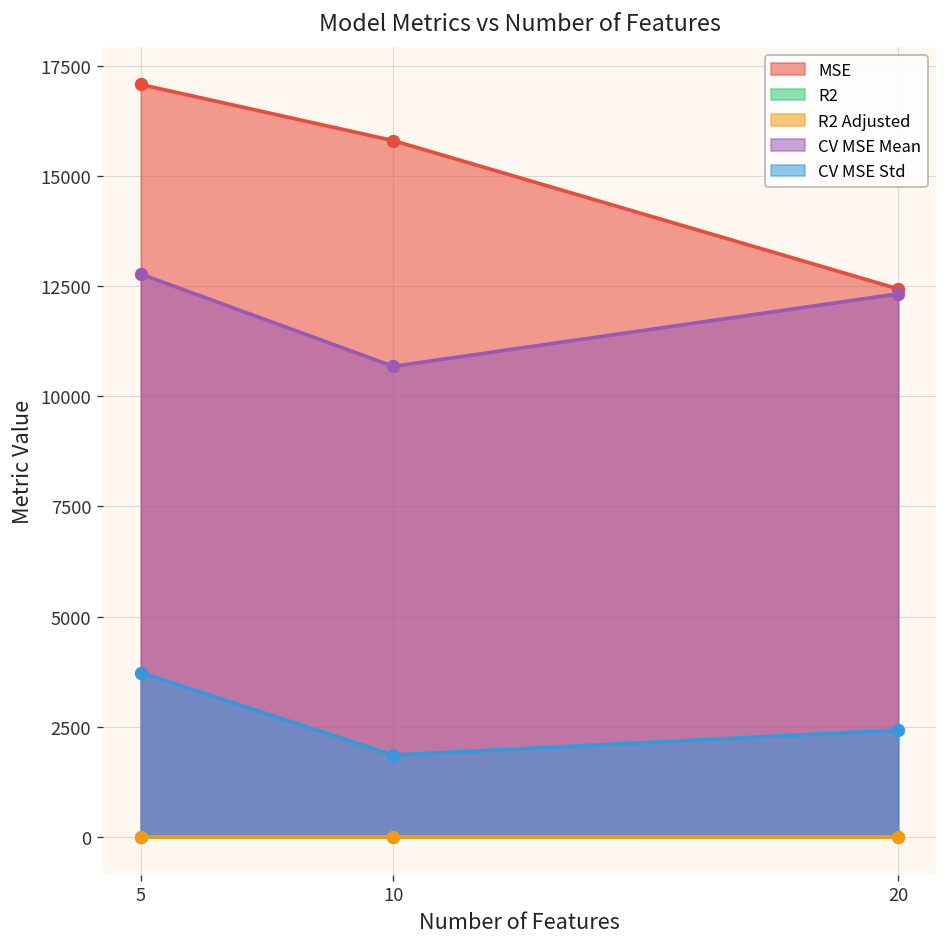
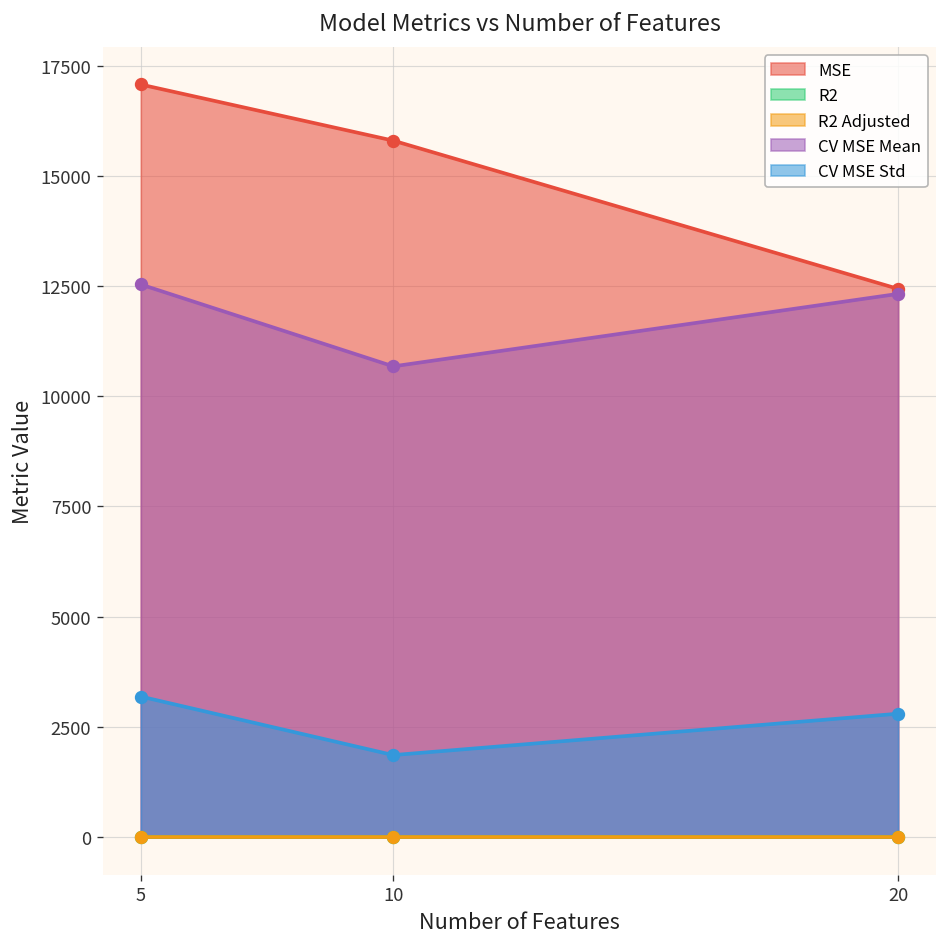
  {
    "MSE": {
      "5": 17100,
      "10": 15800,
      "20": 12400
    },
    "R2 Adjusted": {
      "5": 0,
      "10": 0,
      "20": 0
    },
    "CV MSE Mean": {
-     "5": 12800,
+     "5": 12500,
      "10": 10700,
      "20": 12300
    },
    "CV MSE Std": {
-     "5": 3700,
+     "5": 3200,
      "10": 1900,
-     "20": 2400
+     "20": 2800
    }
  }
